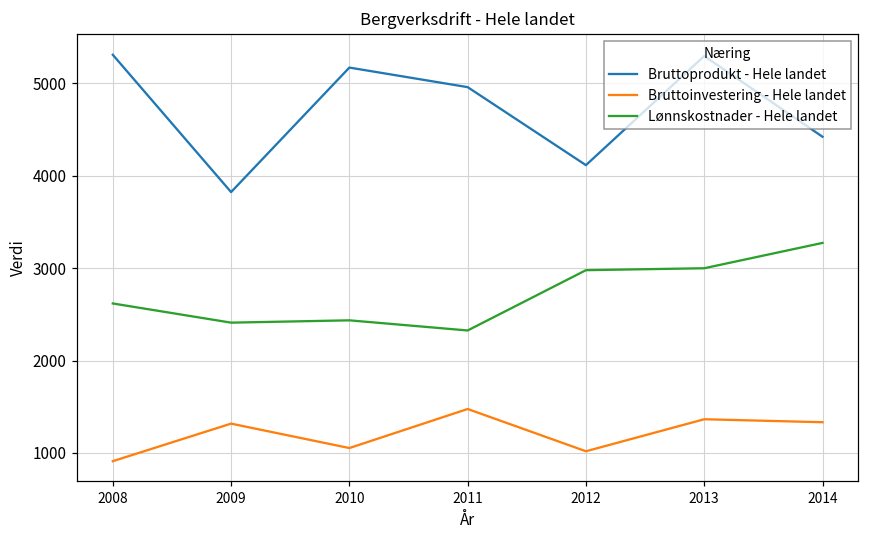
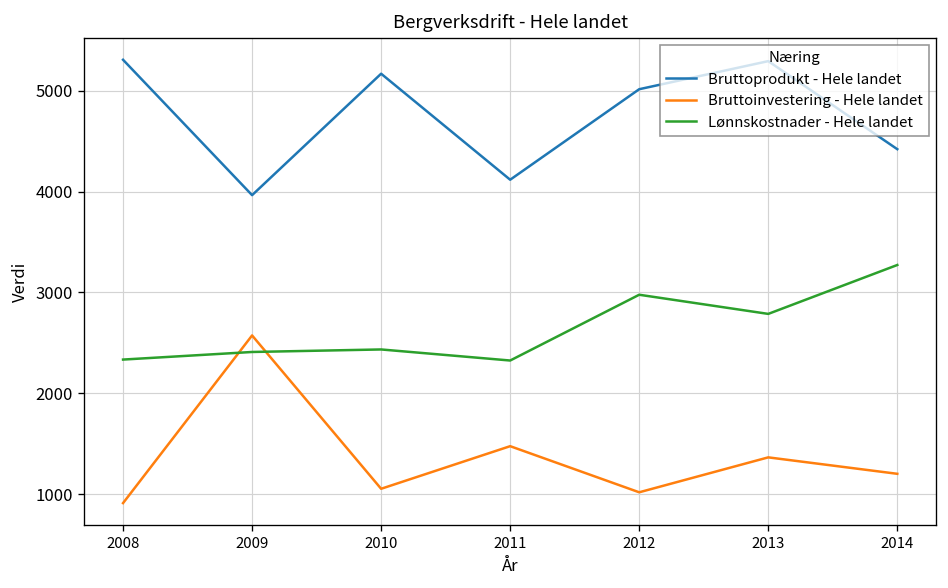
  {
    "Bruttoprodukt - Hele landet": {
      "2008": 5300,
-     "2009": 3800,
+     "2009": 4000,
      "2010": 5200,
-     "2011": 5000,
-     "2012": 4100,
+     "2011": 4100,
+     "2012": 5000,
      "2014": 4400
    },
    "Bruttoinvestering - Hele landet": {
      "2008": 900,
-     "2009": 1300,
+     "2009": 2600,
      "2010": 1100,
      "2011": 1500,
      "2012": 1000,
      "2013": 1400,
-     "2014": 1300
+     "2014": 1200
    },
    "Lønnskostnader - Hele landet": {
-     "2008": 2600,
+     "2008": 2300,
      "2009": 2400,
      "2010": 2400,
      "2011": 2300,
      "2012": 3000,
-     "2013": 3000,
+     "2013": 2800,
      "2014": 3300
    }
  }
